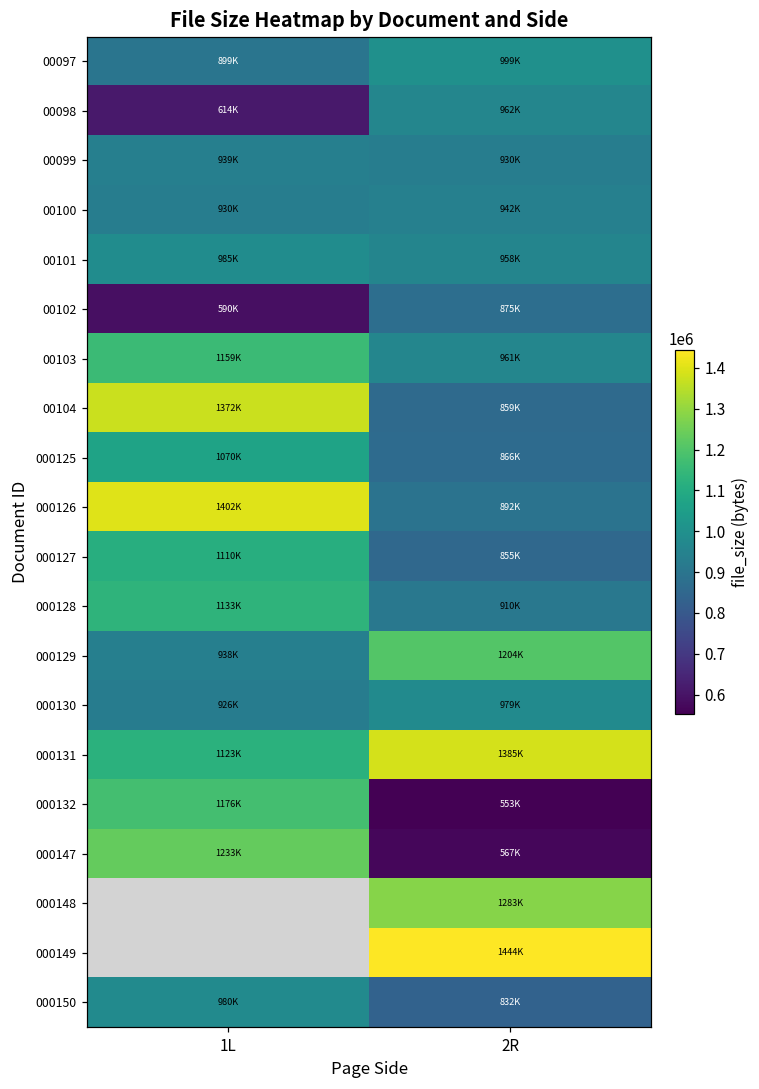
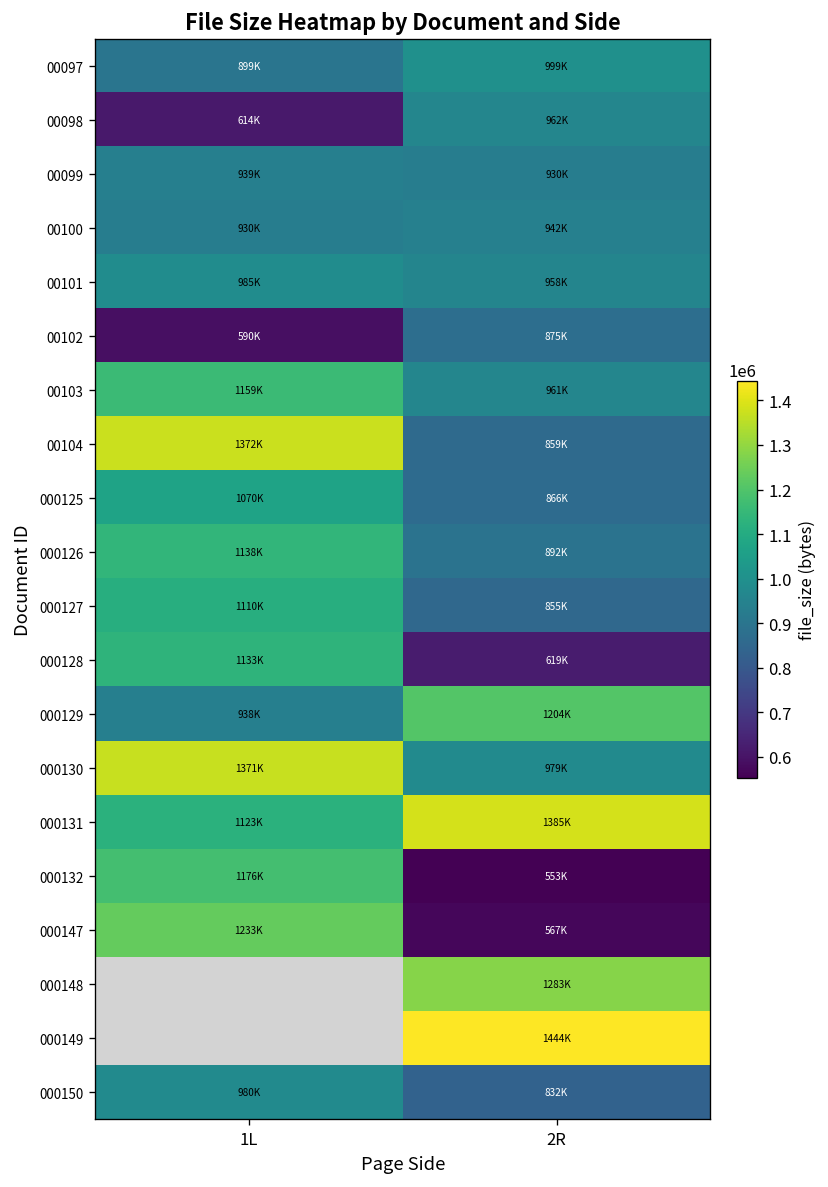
  {
    "00097": {
      "1L": "899K",
      "2R": "999K"
    },
    "00098": {
      "1L": "614K",
      "2R": "962K"
    },
    "00099": {
      "1L": "939K",
      "2R": "930K"
    },
    "00100": {
      "1L": "930K",
      "2R": "942K"
    },
    "00101": {
      "1L": "985K",
      "2R": "958K"
    },
    "00102": {
      "1L": "590K",
      "2R": "875K"
    },
    "00103": {
      "1L": "1159K",
      "2R": "961K"
    },
    "00104": {
      "1L": "1372K",
      "2R": "859K"
    },
    "000125": {
      "1L": "1070K",
      "2R": "866K"
    },
    "000126": {
-     "1L": "1402K",
+     "1L": "1138K",
      "2R": "892K"
    },
    "000127": {
      "1L": "1110K",
      "2R": "855K"
    },
    "000128": {
      "1L": "1133K",
-     "2R": "910K"
+     "2R": "619K"
    },
    "000129": {
      "1L": "938K",
      "2R": "1204K"
    },
    "000130": {
-     "1L": "926K",
+     "1L": "1371K",
      "2R": "979K"
    },
    "000131": {
      "1L": "1123K",
      "2R": "1385K"
    },
    "000132": {
      "1L": "1176K",
      "2R": "553K"
    },
    "000147": {
      "1L": "1233K",
      "2R": "567K"
    },
    "000148": {
      "2R": "1283K"
    },
    "000149": {
      "2R": "1444K"
    },
    "000150": {
      "1L": "980K",
      "2R": "832K"
    }
  }
